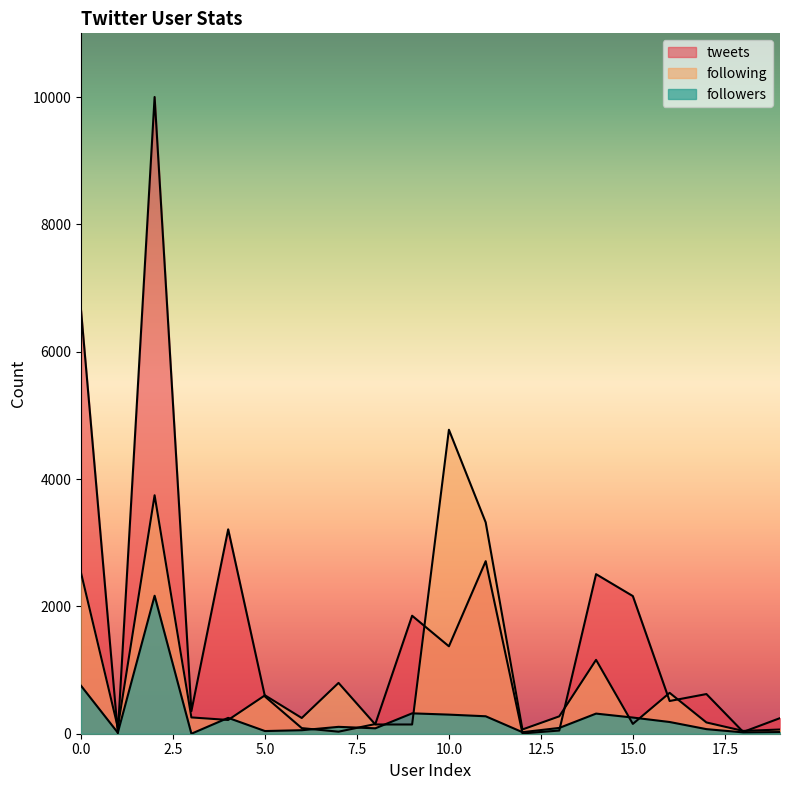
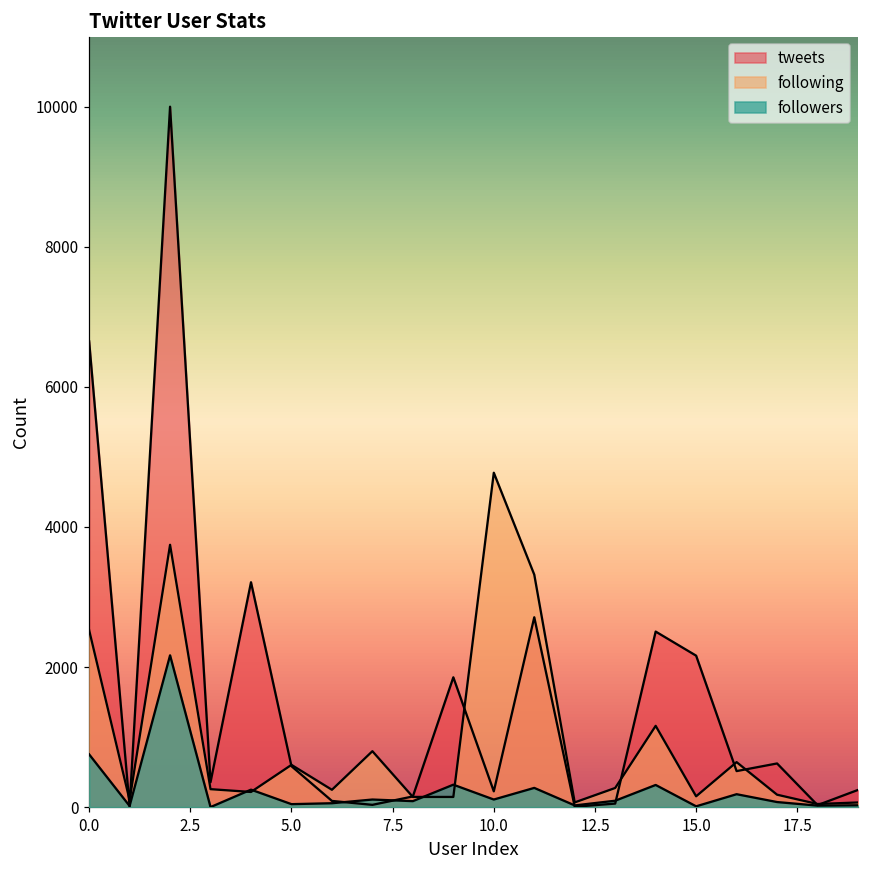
  {
    "tweets": {
      "0.0": 6700,
-     "10.0": 1400,
+     "10.0": 200,
      "15.0": 2200
    },
    "following": {
      "0.0": 2500,
      "10.0": 4800,
      "15.0": 200
    },
    "followers": {
      "0.0": 800,
      "5.0": 0,
-     "10.0": 300,
-     "15.0": 300
+     "10.0": 100,
+     "15.0": 0
    }
  }
